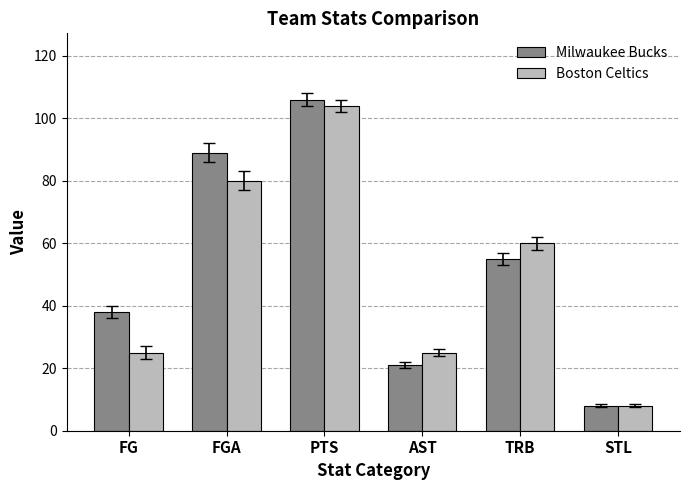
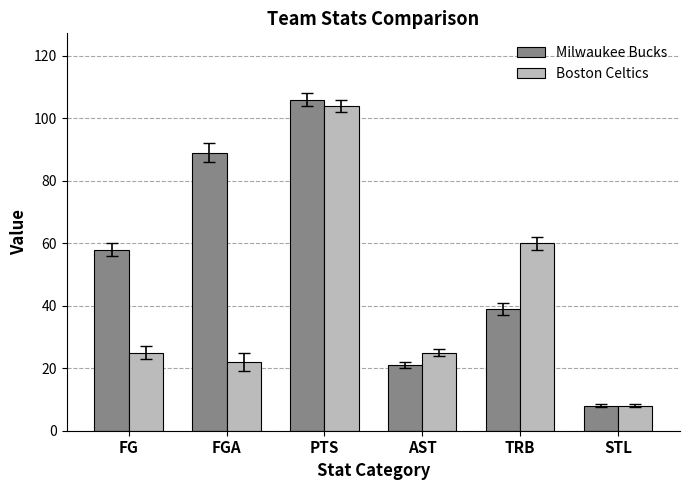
  {
    "Milwaukee Bucks": {
-     "FG": 38,
+     "FG": 58,
      "FGA": 89,
      "PTS": 106,
      "AST": 21,
-     "TRB": 55,
+     "TRB": 39,
      "STL": 8
    },
    "Boston Celtics": {
      "FG": 25,
-     "FGA": 80,
+     "FGA": 22,
      "PTS": 104,
      "AST": 25,
      "TRB": 60,
      "STL": 8
    }
  }
